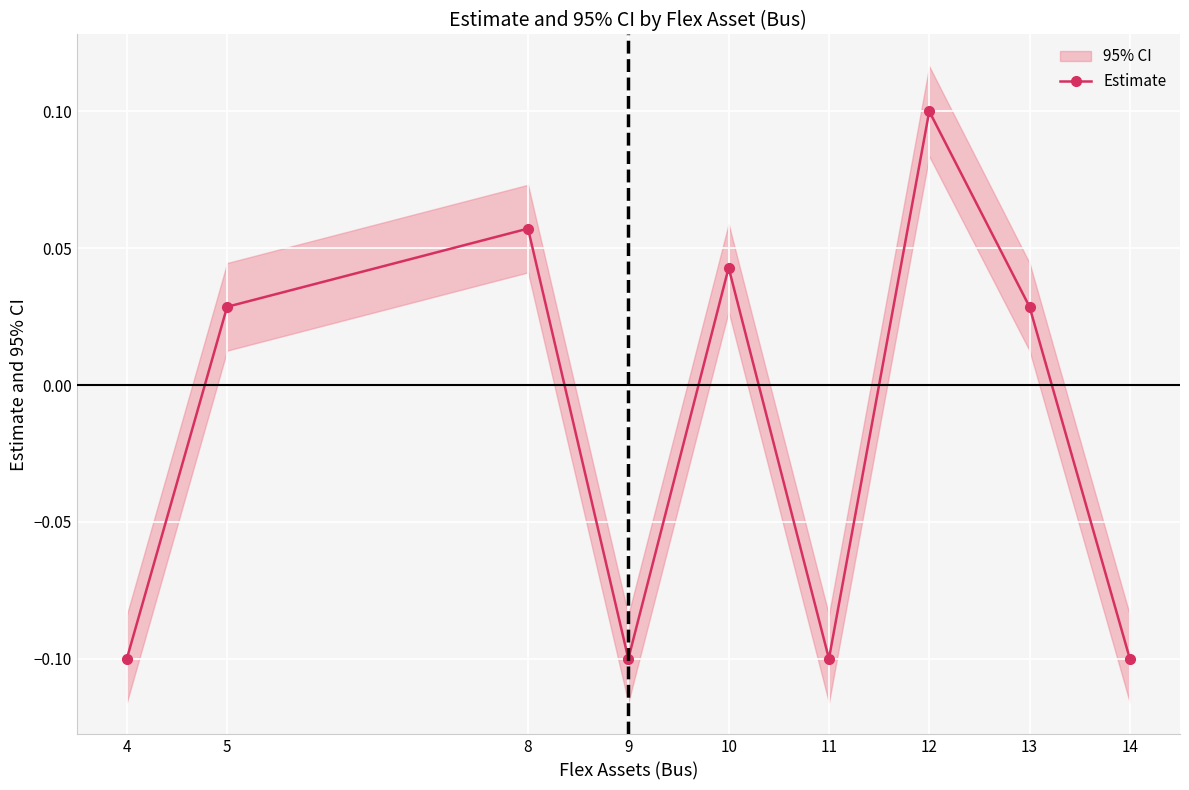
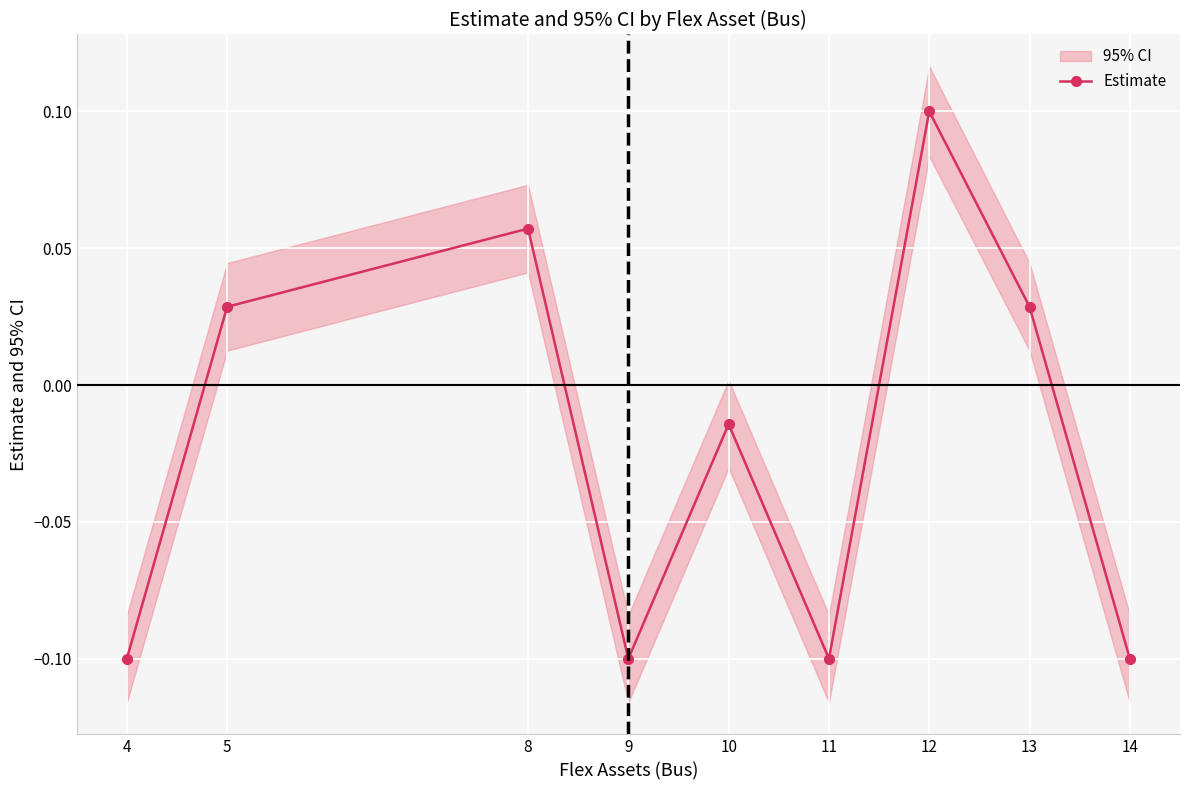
  {
    "Estimate": {
      "4": -0.100,
      "5": 0.029,
      "8": 0.057,
      "9": -0.100,
-     "10": 0.043,
+     "10": -0.014,
      "11": -0.100,
      "12": 0.100,
      "13": 0.029,
      "14": -0.100
    }
  }
